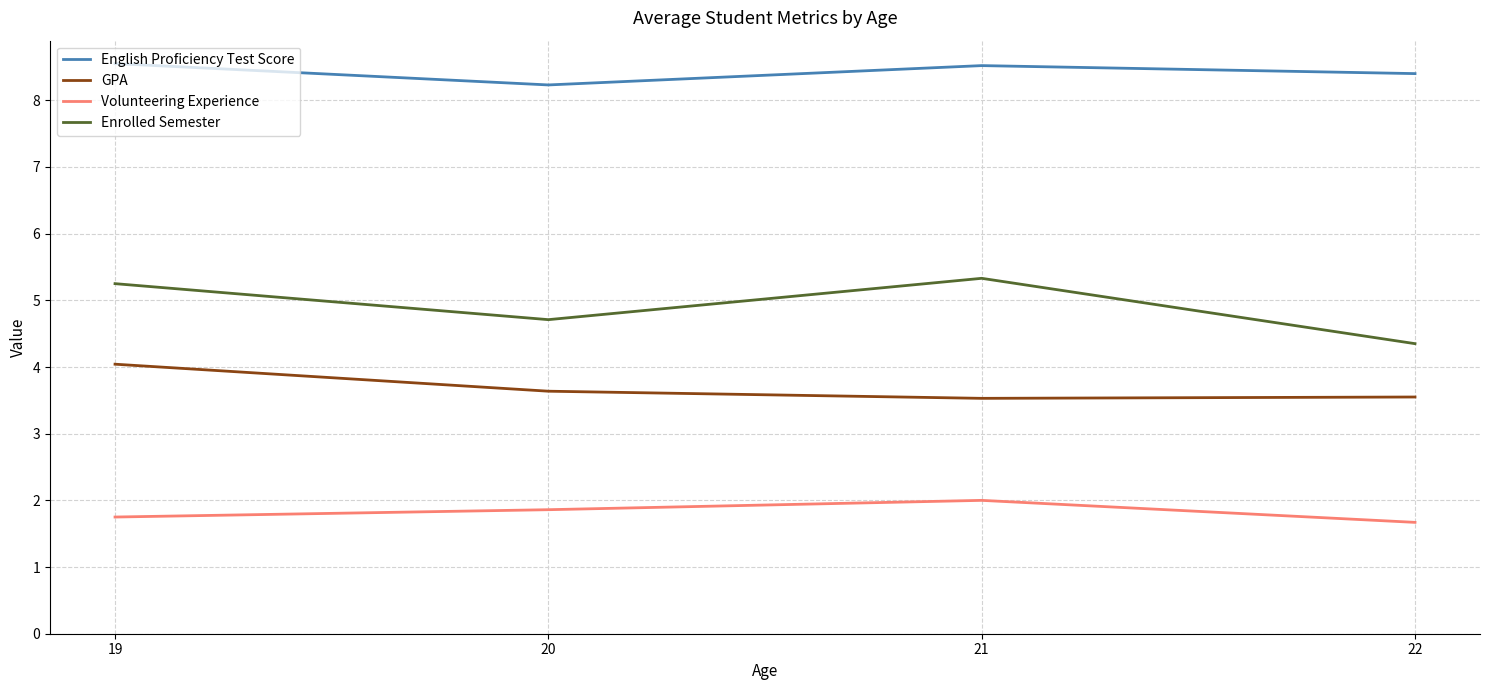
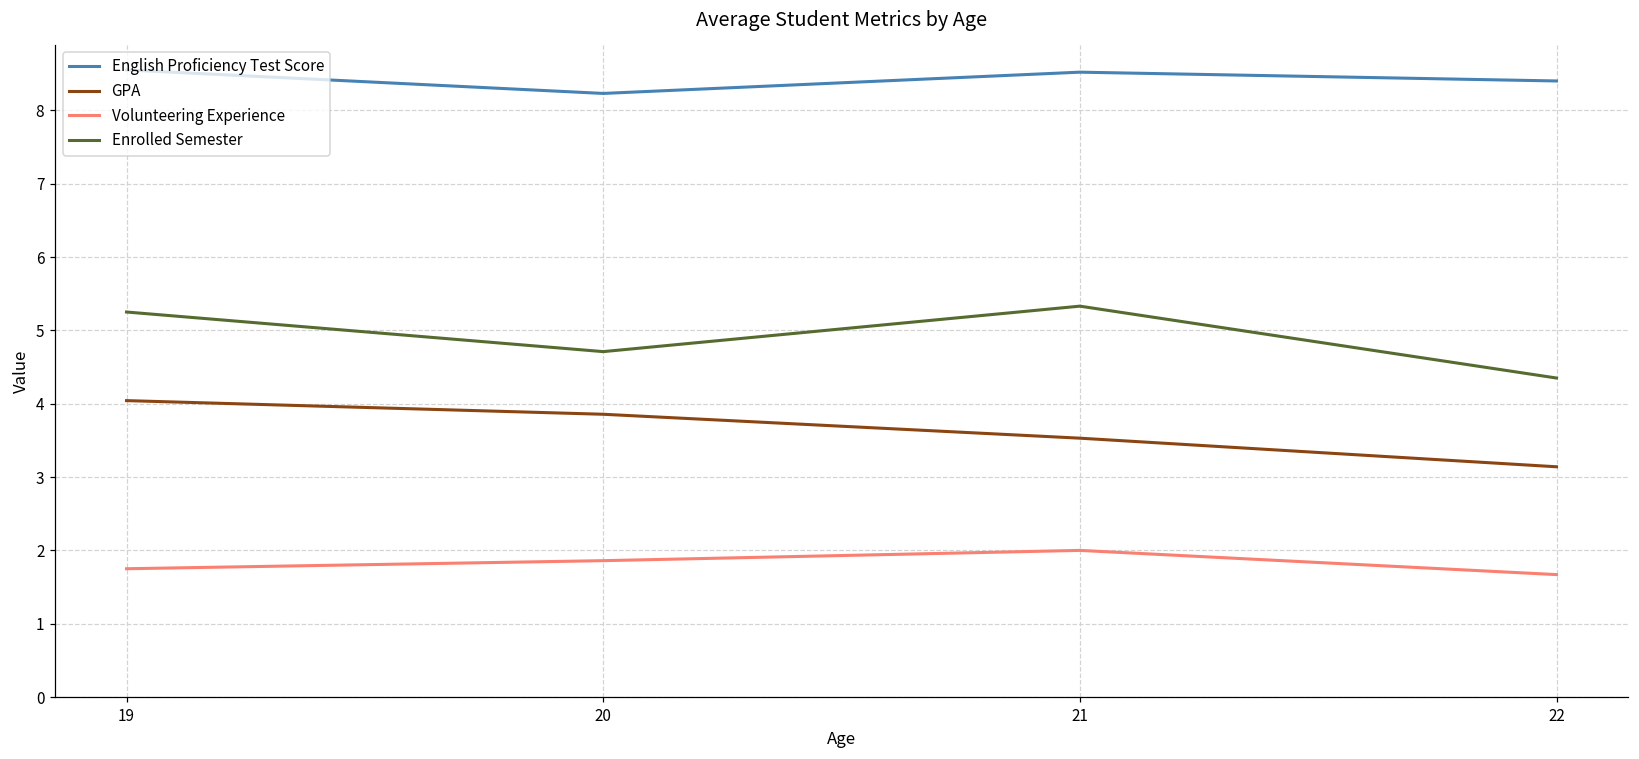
  {
    "English Proficiency Test Score": {
      "20": 8.2,
      "21": 8.5,
      "22": 8.4
    },
    "GPA": {
      "19": 4.0,
-     "20": 3.6,
+     "20": 3.9,
      "21": 3.5,
-     "22": 3.6
+     "22": 3.1
    },
    "Volunteering Experience": {
      "19": 1.8,
      "20": 1.9,
      "21": 2.0,
      "22": 1.7
    },
    "Enrolled Semester": {
      "19": 5.3,
      "20": 4.7,
      "21": 5.3,
      "22": 4.4
    }
  }
